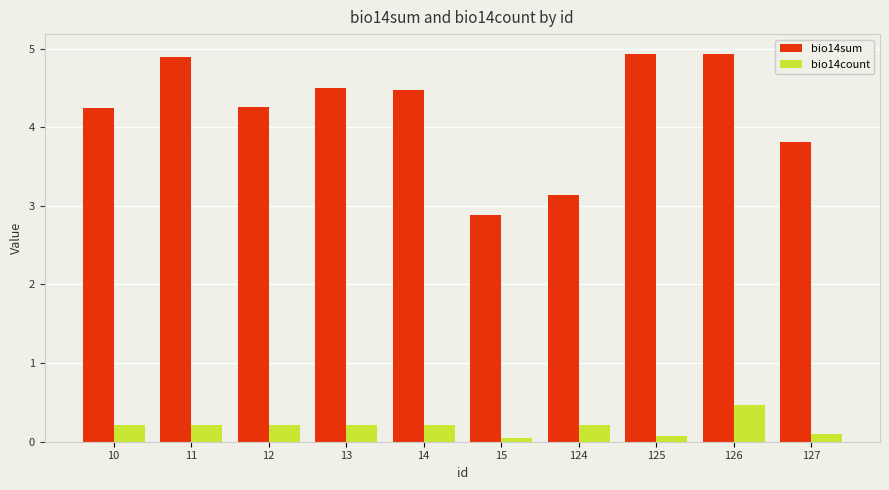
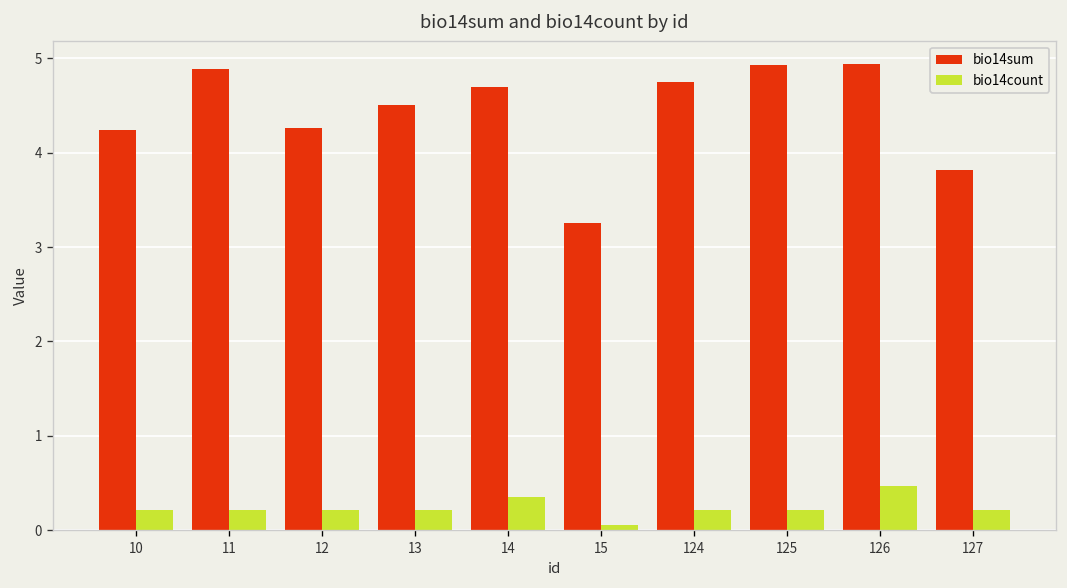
  {
    "bio14sum": {
      "10": 4.2,
      "11": 4.9,
      "12": 4.3,
      "13": 4.5,
-     "14": 4.5,
-     "15": 2.9,
-     "124": 3.1,
+     "14": 4.7,
+     "15": 3.3,
+     "124": 4.8,
      "125": 4.9,
      "126": 4.9,
      "127": 3.8
    },
    "bio14count": {
      "10": 0.2,
      "11": 0.2,
      "12": 0.2,
      "13": 0.2,
-     "14": 0.2,
+     "14": 0.3,
      "15": 0.1,
      "124": 0.2,
-     "125": 0.1,
+     "125": 0.2,
      "126": 0.5,
-     "127": 0.1
+     "127": 0.2
    }
  }
